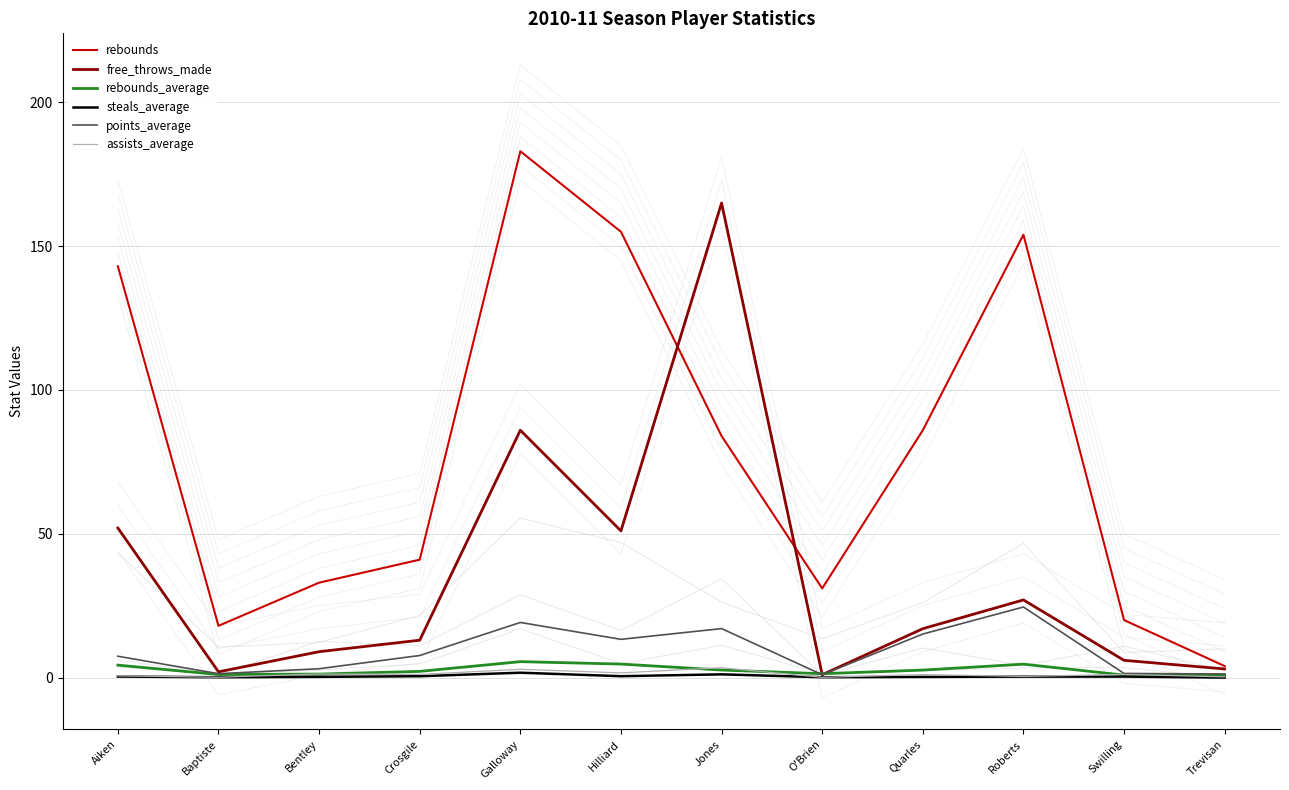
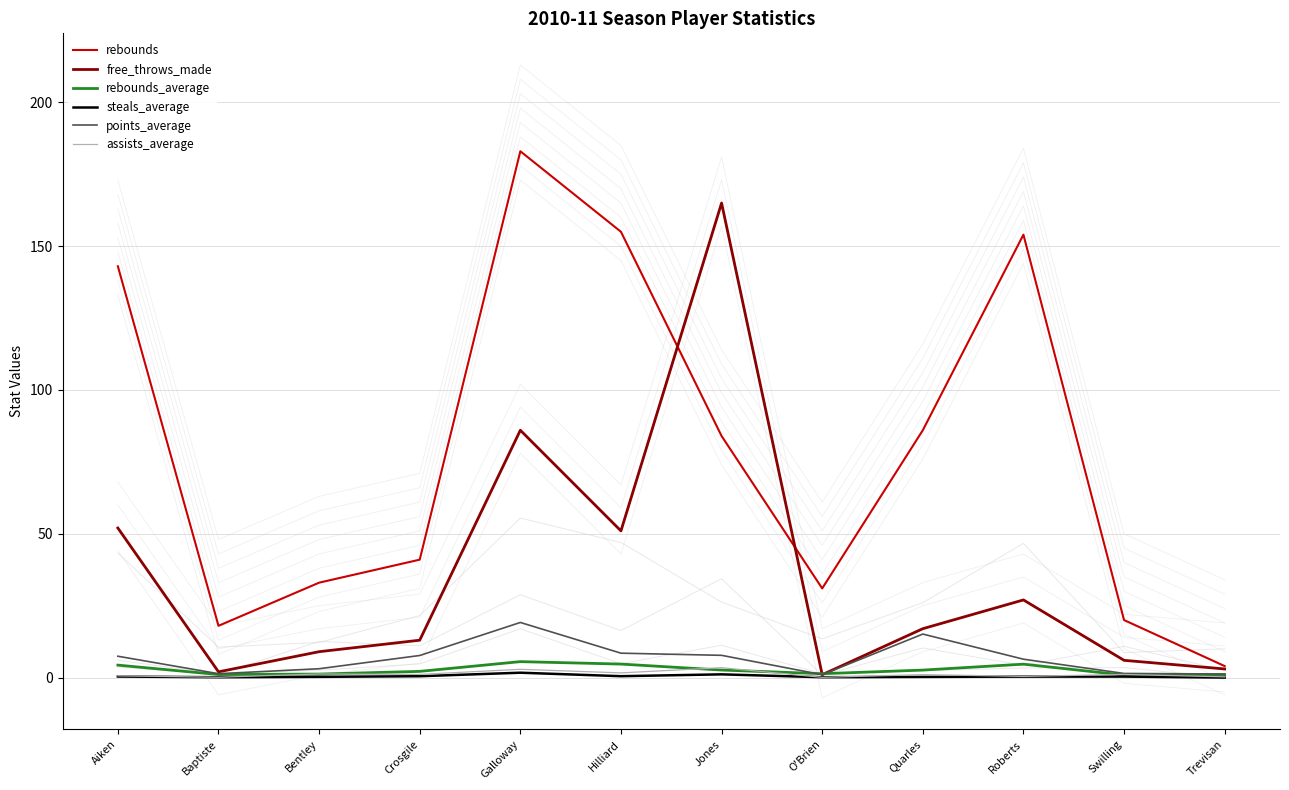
  {
    "rebounds": {
      "Aiken": 143,
      "Bentley": 33,
      "Crosgile": 41,
      "Galloway": 183,
      "Hilliard": 155,
      "Jones": 84,
      "O'Brien": 31,
      "Quarles": 86,
      "Roberts": 154,
      "Swilling": 20,
      "Trevisan": 4
    },
    "free_throws_made": {
      "Aiken": 52,
      "Bentley": 9,
      "Crosgile": 13,
      "Galloway": 86,
      "Hilliard": 51,
      "Jones": 165,
      "Quarles": 17,
      "Roberts": 27,
      "Swilling": 6
    },
    "rebounds_average": {
      "Crosgile": 2,
      "Galloway": 6
    },
    "steals_average": {
      "Galloway": 2,
      "Hilliard": 0,
      "Jones": 1
    },
    "points_average": {
      "Aiken": 7,
      "Crosgile": 8,
      "Galloway": 19,
-     "Hilliard": 13,
-     "Jones": 17,
+     "Hilliard": 8,
+     "Jones": 8,
      "Quarles": 15,
-     "Roberts": 25
+     "Roberts": 6
    },
    "assists_average": {
      "Galloway": 3,
      "Hilliard": 2
    }
  }
